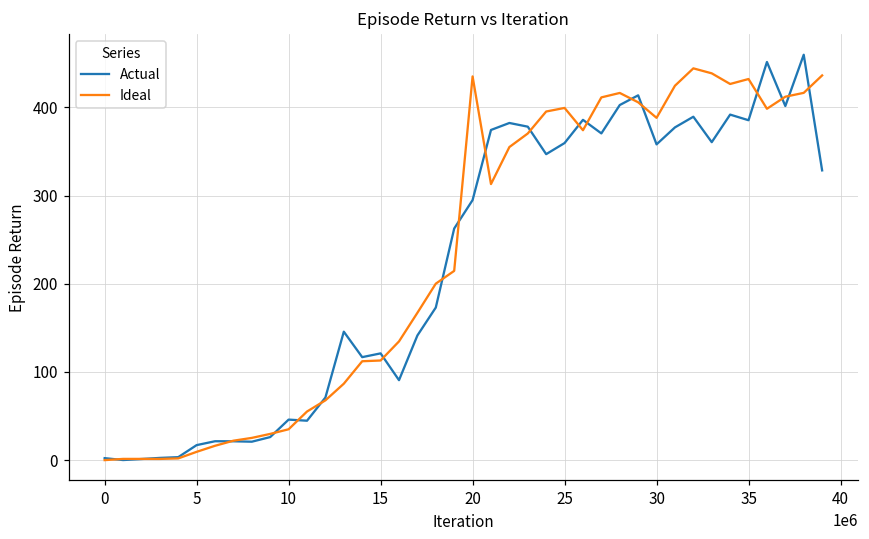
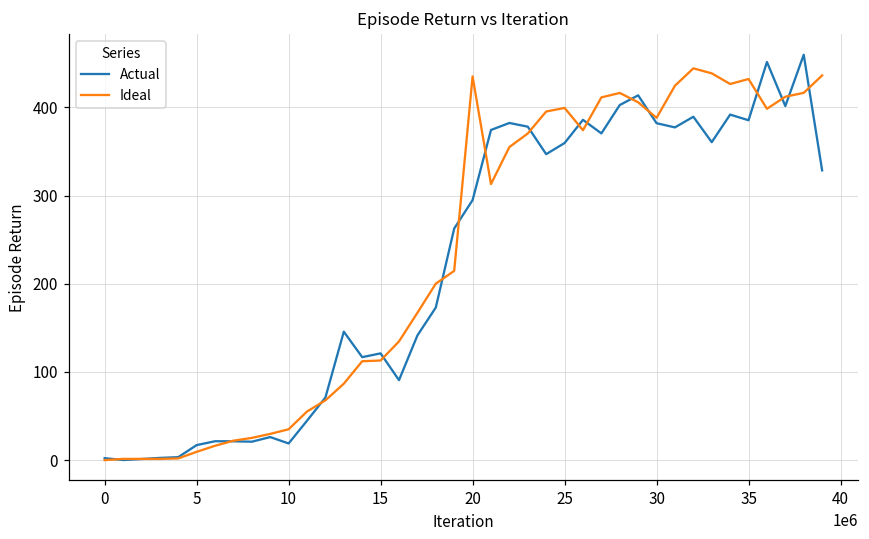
  {
    "Actual": {
      "5": 20,
-     "10": 50,
+     "10": 20,
      "15": 120,
      "20": 290,
      "25": 360,
-     "30": 360,
+     "30": 380,
      "35": 390
    },
    "Ideal": {
      "5": 10,
      "10": 30,
      "15": 110,
      "20": 440,
      "25": 400,
      "30": 390,
      "35": 430
    }
  }
